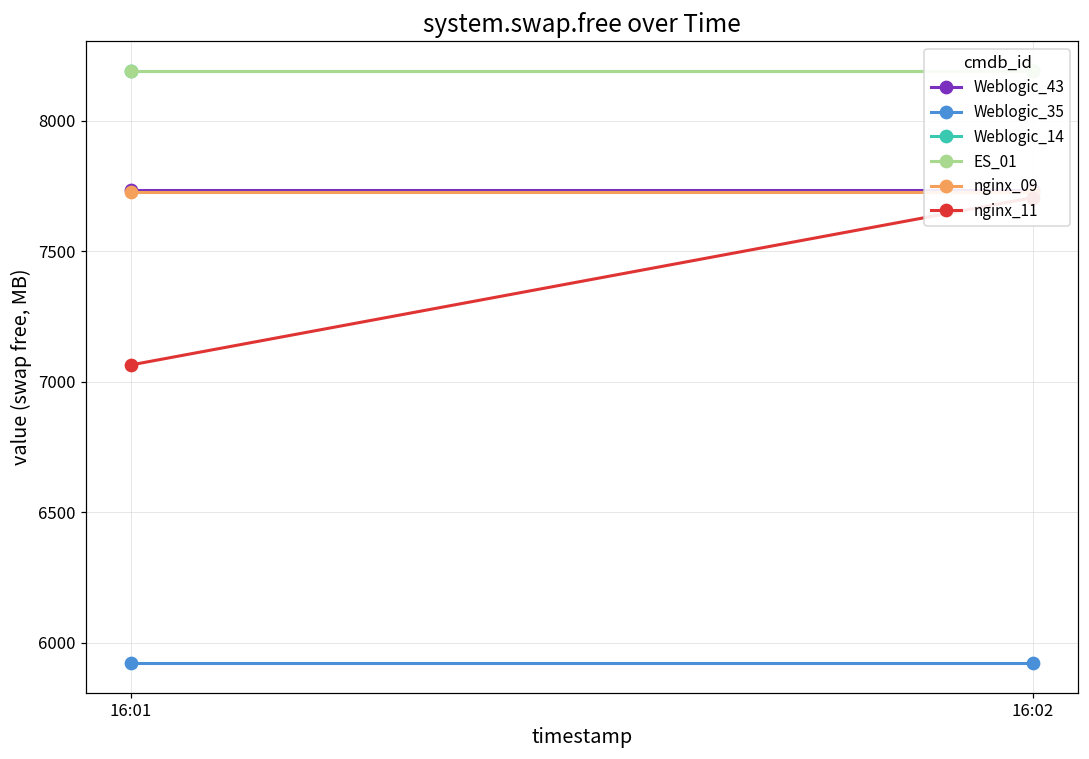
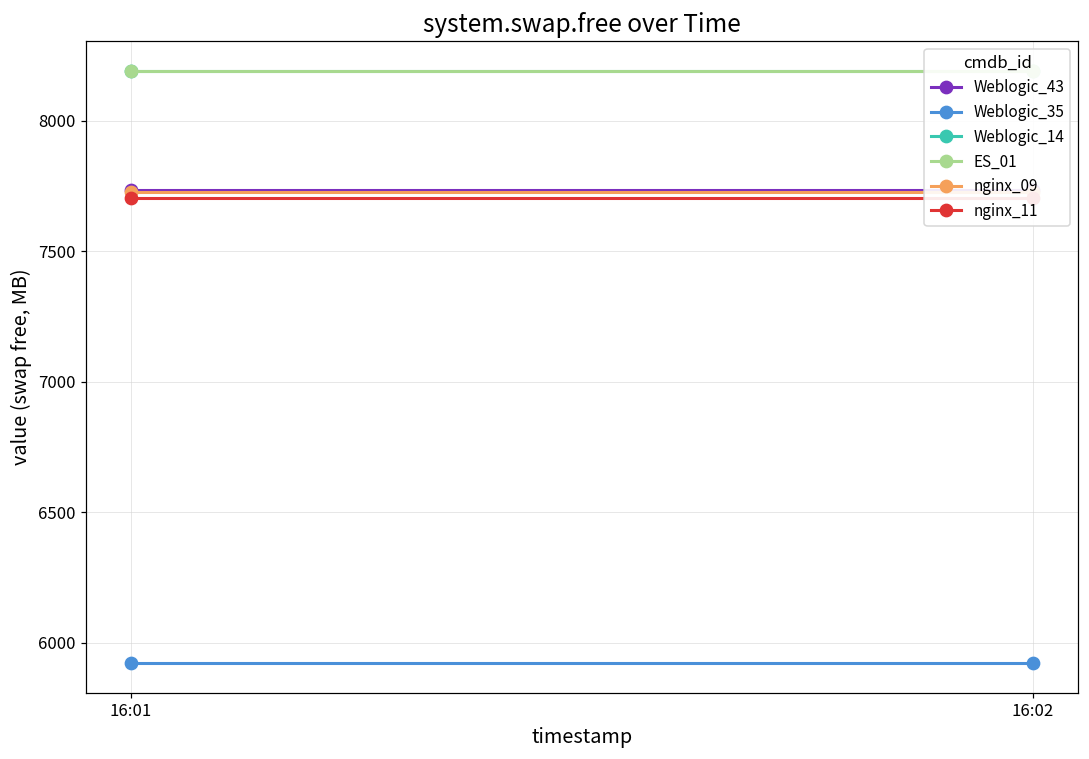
  {
    "Weblogic_35": {
      "16:01": 5920,
      "16:02": 5920
    },
    "ES_01": {
      "16:01": 8190
    },
    "nginx_11": {
-     "16:01": 7060
+     "16:01": 7710
    }
  }
